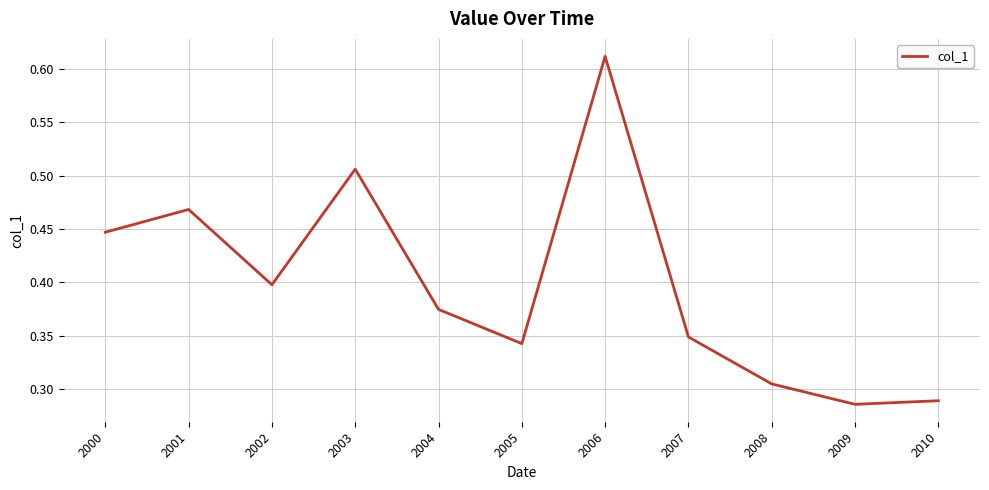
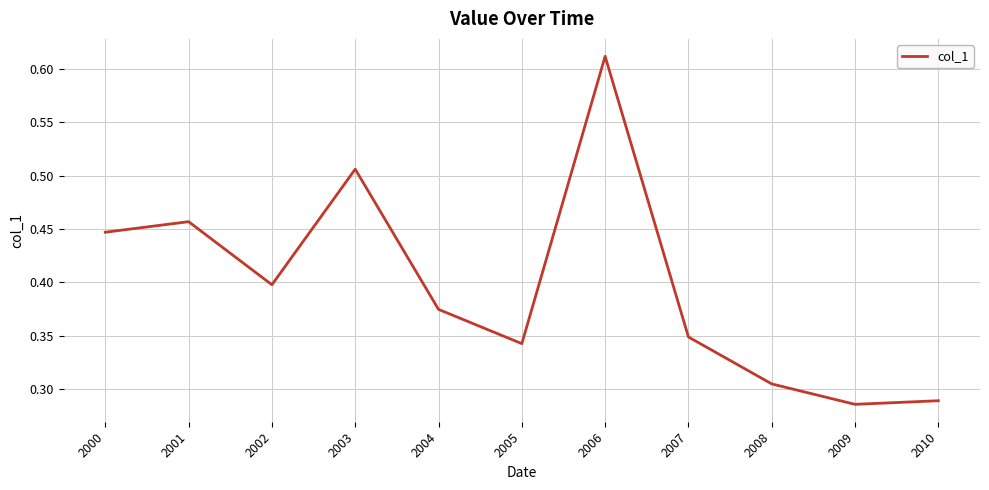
  {
    "2000": 0.447,
-   "2001": 0.468,
+   "2001": 0.457,
    "2002": 0.398,
    "2003": 0.506,
    "2004": 0.375,
    "2005": 0.343,
    "2006": 0.612,
    "2007": 0.349,
    "2008": 0.305,
    "2009": 0.286,
    "2010": 0.289
  }
